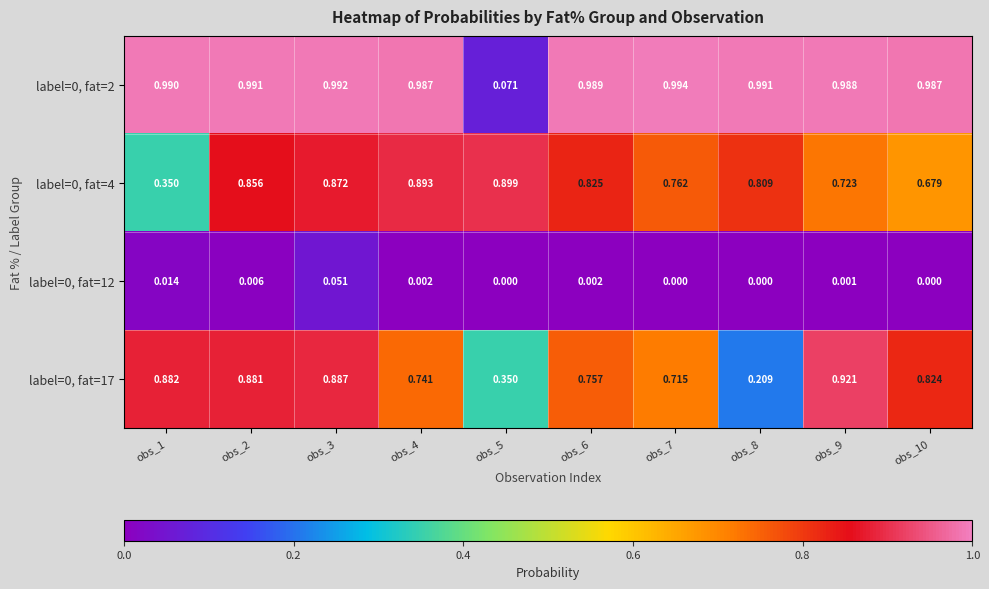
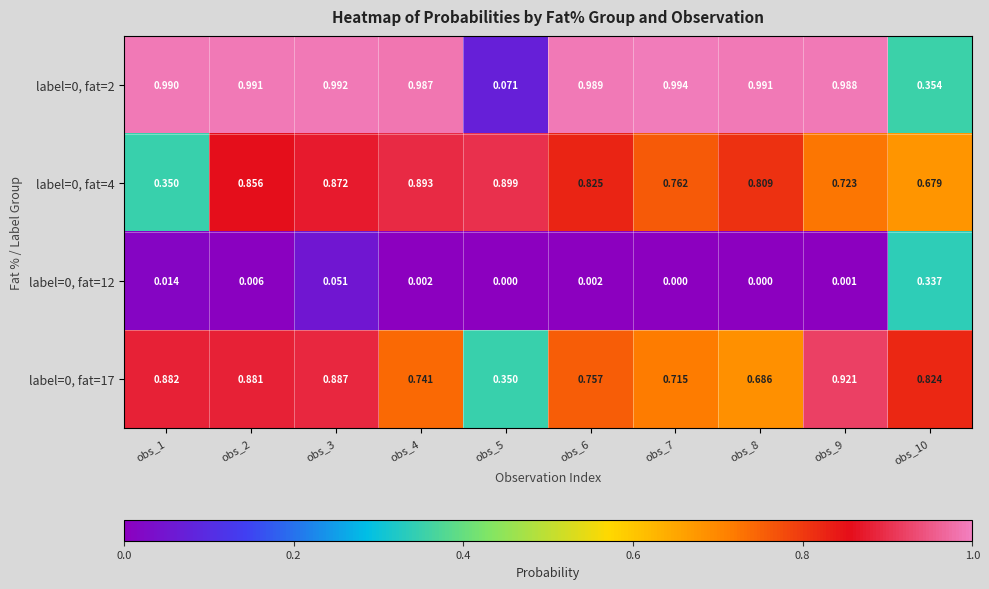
  {
    "label=0, fat=2": {
      "obs_1": 0.990,
      "obs_2": 0.991,
      "obs_3": 0.992,
      "obs_4": 0.987,
      "obs_5": 0.071,
      "obs_6": 0.989,
      "obs_7": 0.994,
      "obs_8": 0.991,
      "obs_9": 0.988,
-     "obs_10": 0.987
+     "obs_10": 0.354
    },
    "label=0, fat=4": {
      "obs_1": 0.350,
      "obs_2": 0.856,
      "obs_3": 0.872,
      "obs_4": 0.893,
      "obs_5": 0.899,
      "obs_6": 0.825,
      "obs_7": 0.762,
      "obs_8": 0.809,
      "obs_9": 0.723,
      "obs_10": 0.679
    },
    "label=0, fat=12": {
      "obs_1": 0.014,
      "obs_2": 0.006,
      "obs_3": 0.051,
      "obs_4": 0.002,
      "obs_5": 0.000,
      "obs_6": 0.002,
      "obs_7": 0.000,
      "obs_8": 0.000,
      "obs_9": 0.001,
-     "obs_10": 0.000
+     "obs_10": 0.337
    },
    "label=0, fat=17": {
      "obs_1": 0.882,
      "obs_2": 0.881,
      "obs_3": 0.887,
      "obs_4": 0.741,
      "obs_5": 0.350,
      "obs_6": 0.757,
      "obs_7": 0.715,
-     "obs_8": 0.209,
+     "obs_8": 0.686,
      "obs_9": 0.921,
      "obs_10": 0.824
    }
  }
